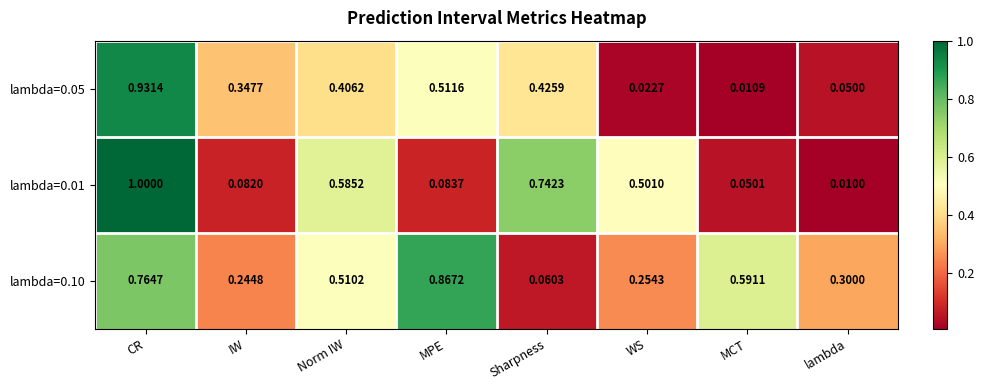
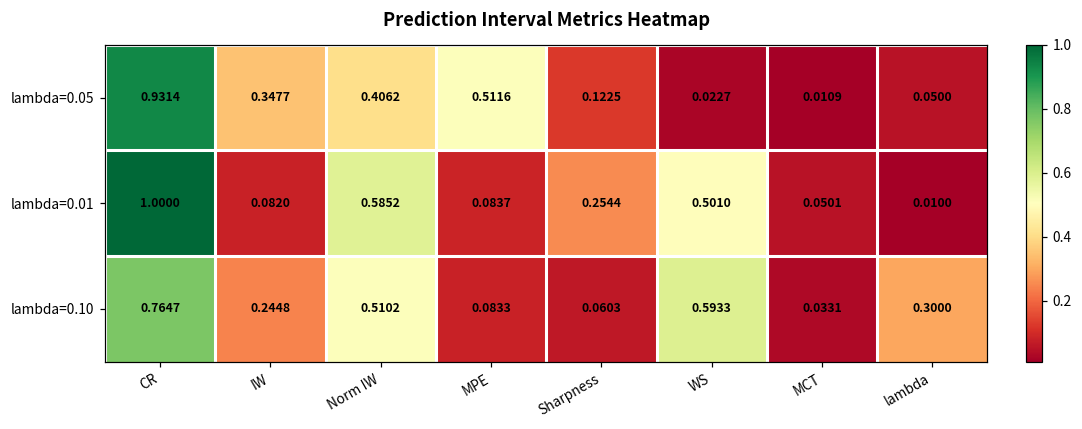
  {
    "lambda=0.05": {
      "CR": 0.9314,
      "IW": 0.3477,
      "Norm IW": 0.4062,
      "MPE": 0.5116,
-     "Sharpness": 0.4259,
+     "Sharpness": 0.1225,
      "WS": 0.0227,
      "MCT": 0.0109,
      "lambda": 0.0500
    },
    "lambda=0.01": {
      "CR": 1.0000,
      "IW": 0.0820,
      "Norm IW": 0.5852,
      "MPE": 0.0837,
-     "Sharpness": 0.7423,
+     "Sharpness": 0.2544,
      "WS": 0.5010,
      "MCT": 0.0501,
      "lambda": 0.0100
    },
    "lambda=0.10": {
      "CR": 0.7647,
      "IW": 0.2448,
      "Norm IW": 0.5102,
-     "MPE": 0.8672,
+     "MPE": 0.0833,
      "Sharpness": 0.0603,
-     "WS": 0.2543,
-     "MCT": 0.5911,
+     "WS": 0.5933,
+     "MCT": 0.0331,
      "lambda": 0.3000
    }
  }
